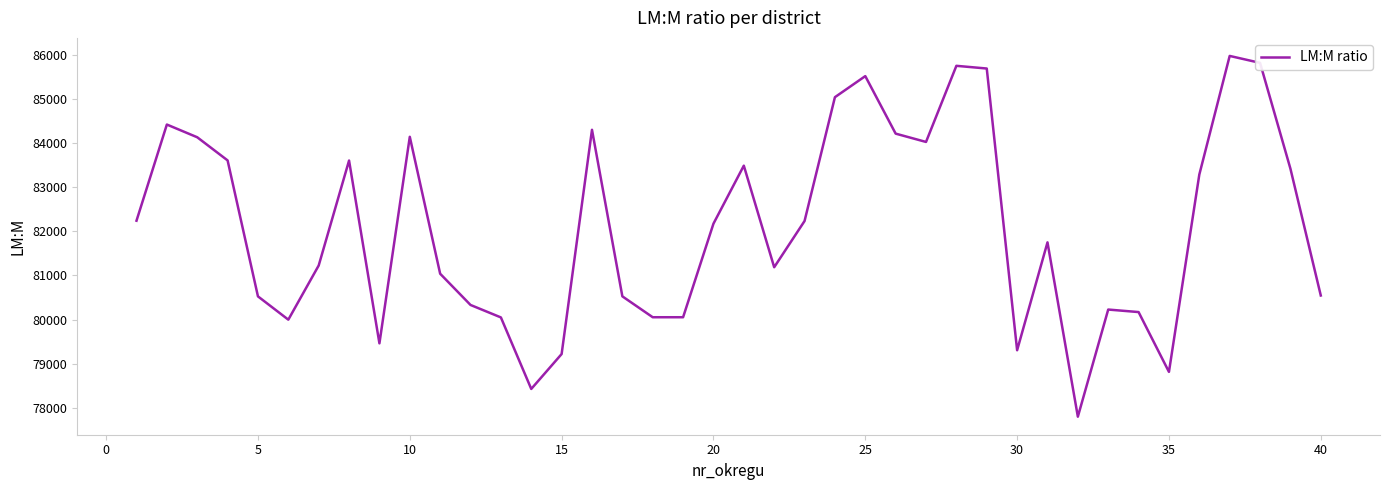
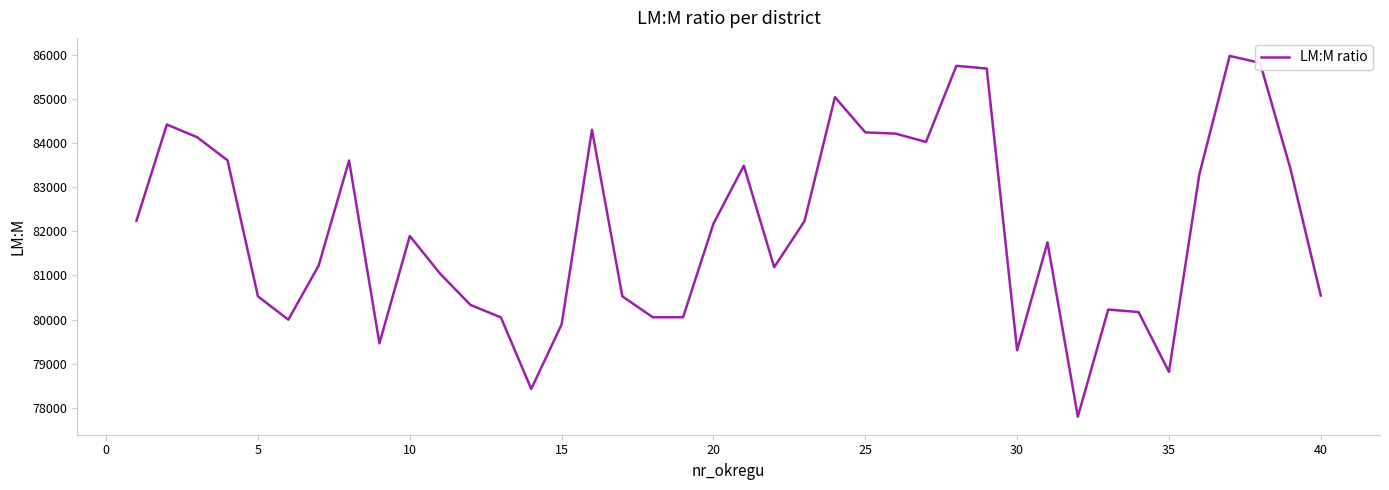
  {
    "5": 80500,
-   "10": 84100,
-   "15": 79200,
+   "10": 81900,
+   "15": 79900,
    "20": 82200,
-   "25": 85500,
+   "25": 84200,
    "30": 79300,
    "35": 78800,
    "40": 80500
  }
